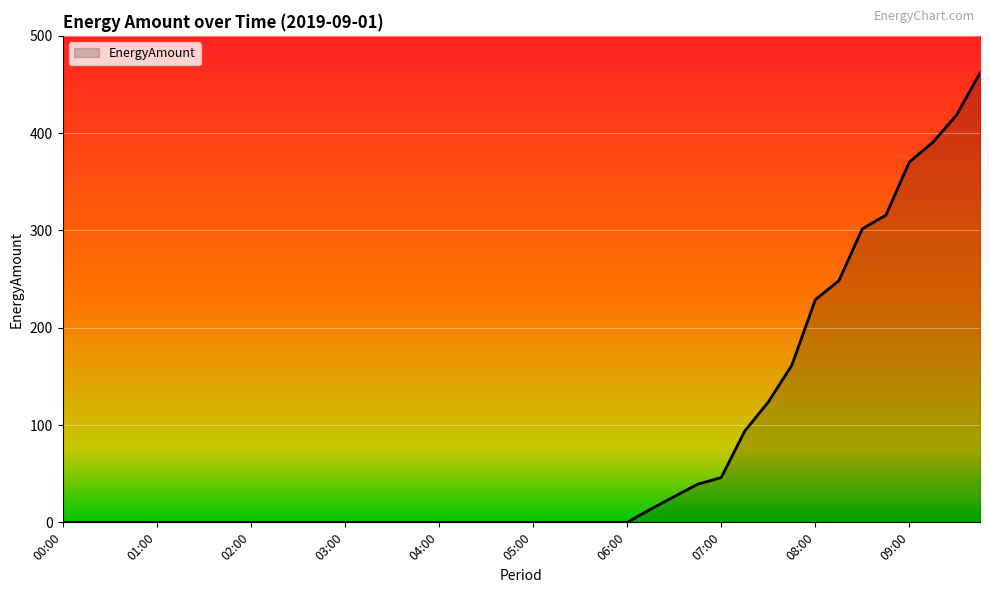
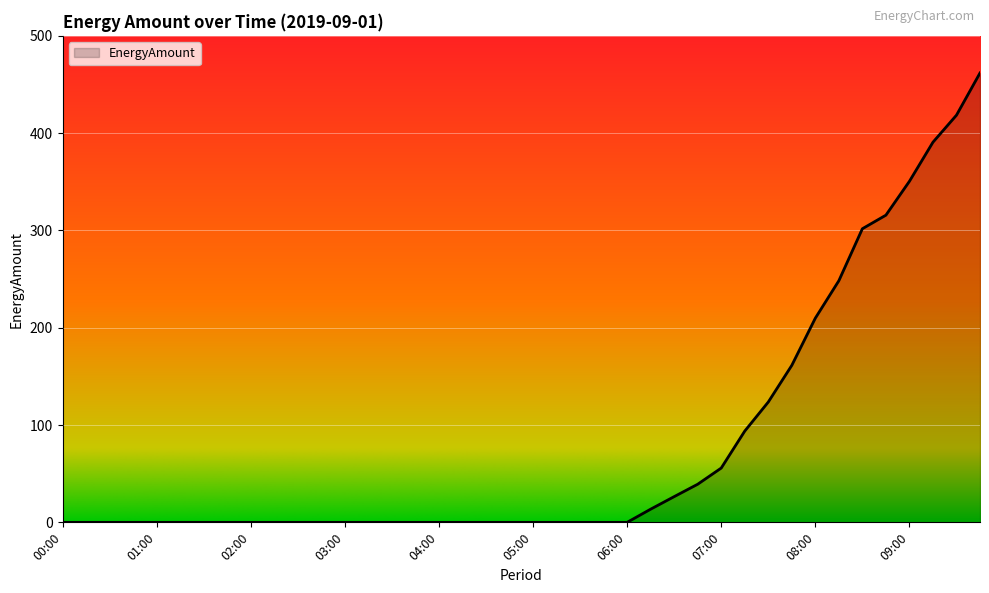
  {
    "00:00": 0,
    "01:00": 0,
    "02:00": 0,
    "03:00": 0,
    "04:00": 0,
    "05:00": 0,
    "06:00": 0,
-   "07:00": 50,
-   "08:00": 230,
-   "09:00": 370
+   "07:00": 60,
+   "08:00": 210,
+   "09:00": 350
  }
